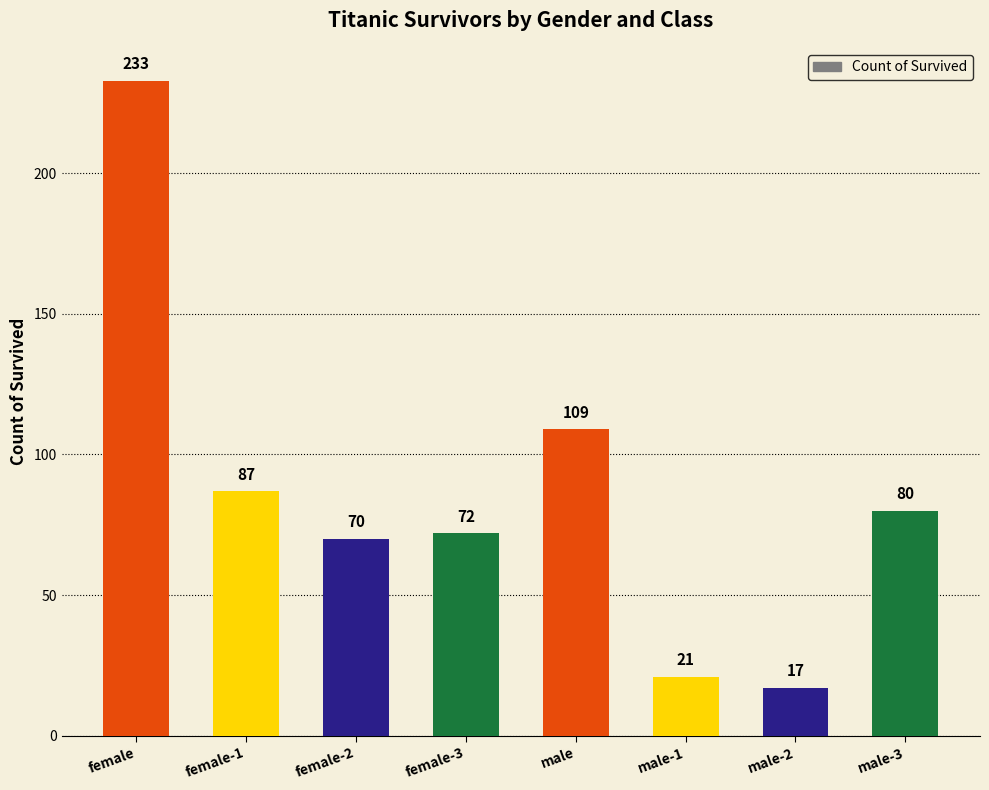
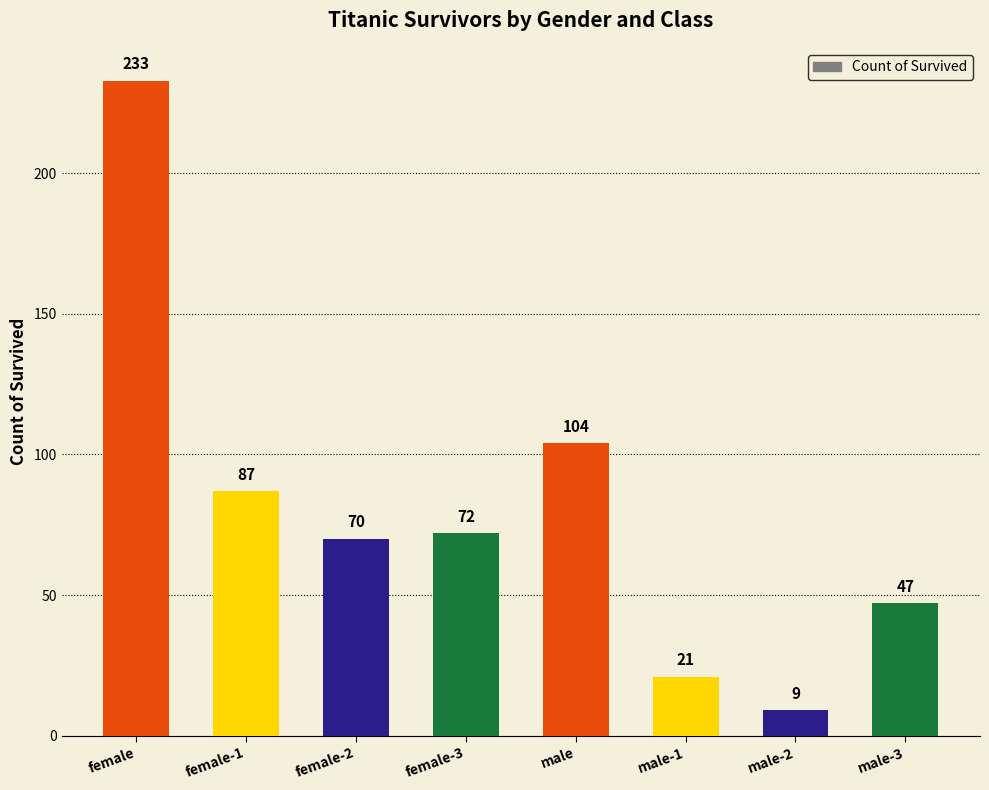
  {
    "female": 233,
    "female-1": 87,
    "female-2": 70,
    "female-3": 72,
-   "male": 109,
+   "male": 104,
    "male-1": 21,
-   "male-2": 17,
-   "male-3": 80
+   "male-2": 9,
+   "male-3": 47
  }
